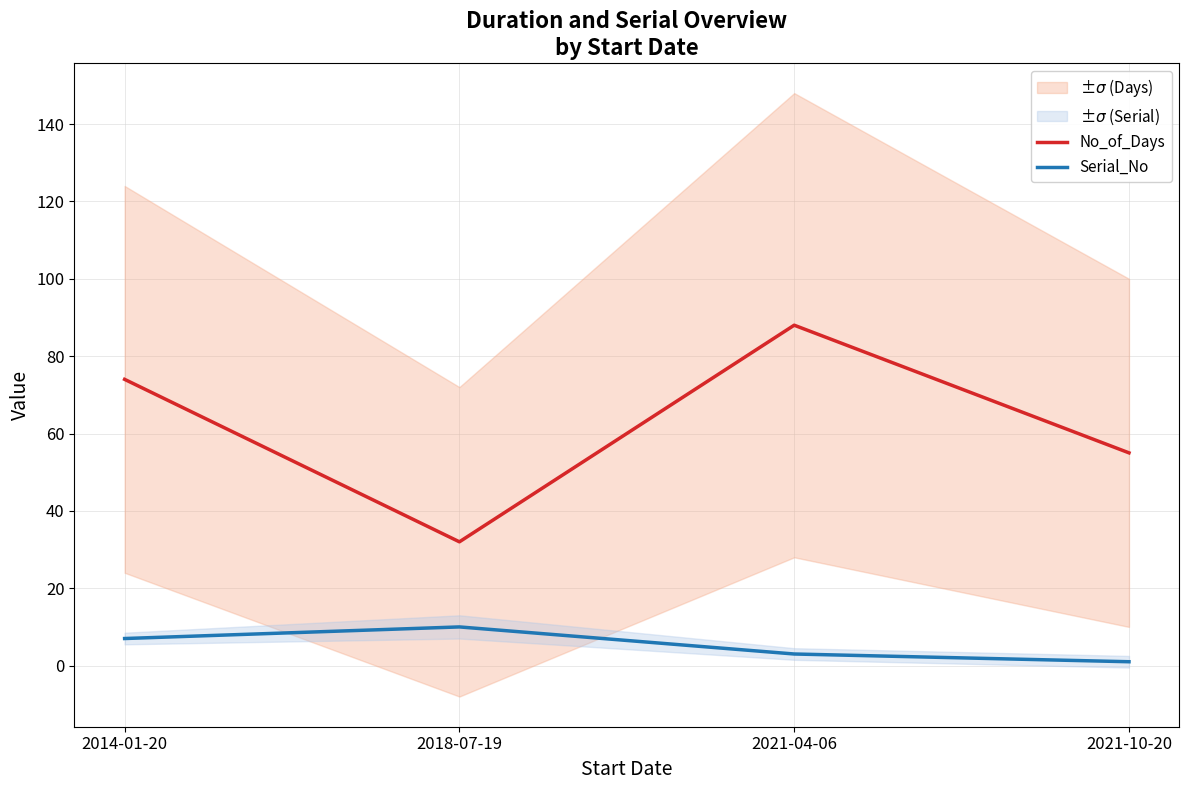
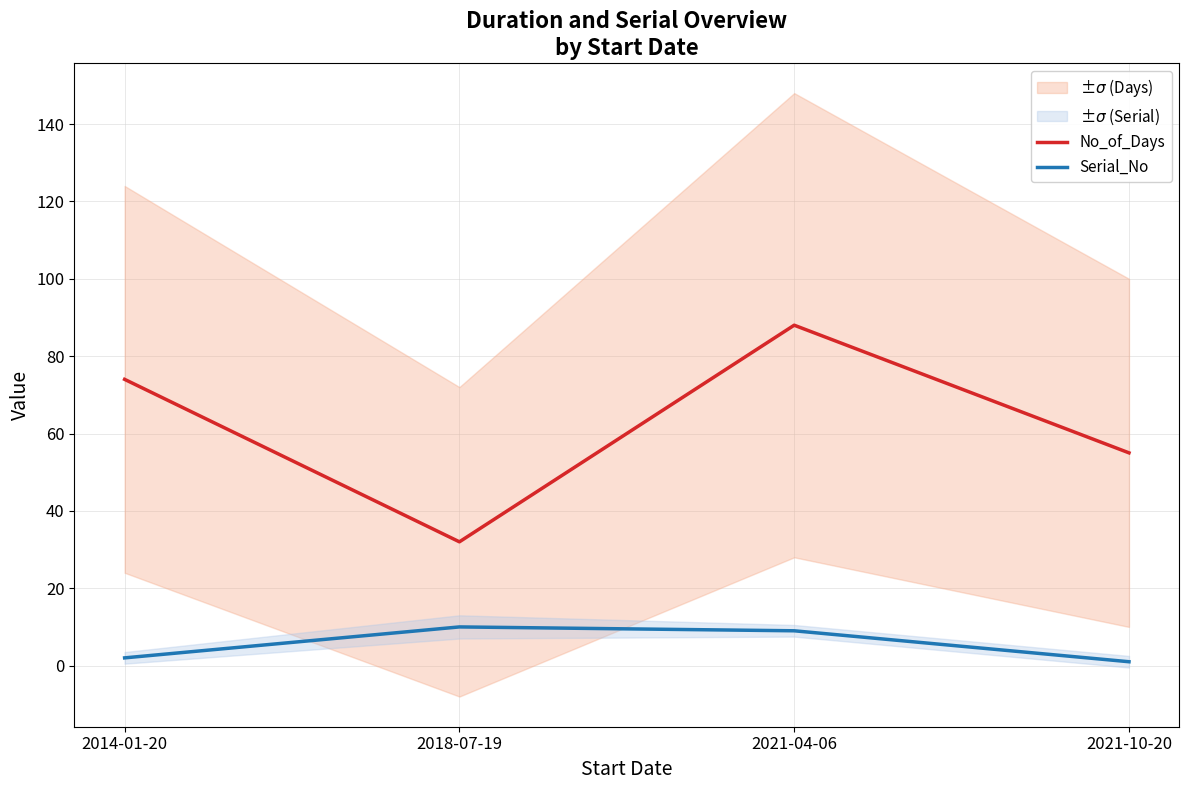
  {
    "No_of_Days": {
      "2014-01-20": 74,
      "2018-07-19": 32,
      "2021-04-06": 88,
      "2021-10-20": 55
    },
    "Serial_No": {
-     "2014-01-20": 7,
+     "2014-01-20": 2,
      "2018-07-19": 10,
-     "2021-04-06": 3,
+     "2021-04-06": 9,
      "2021-10-20": 1
    }
  }
